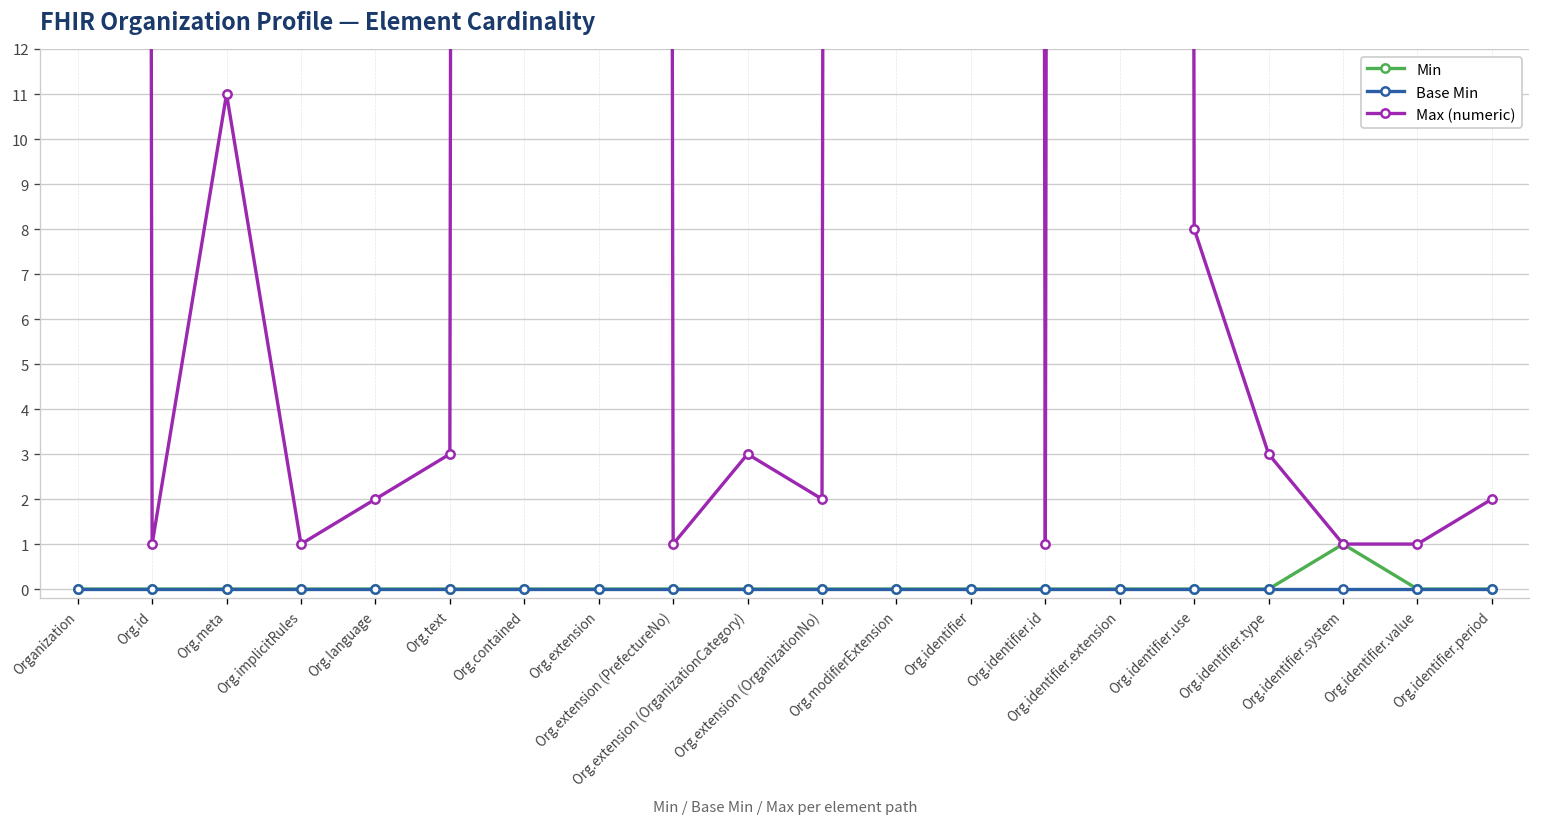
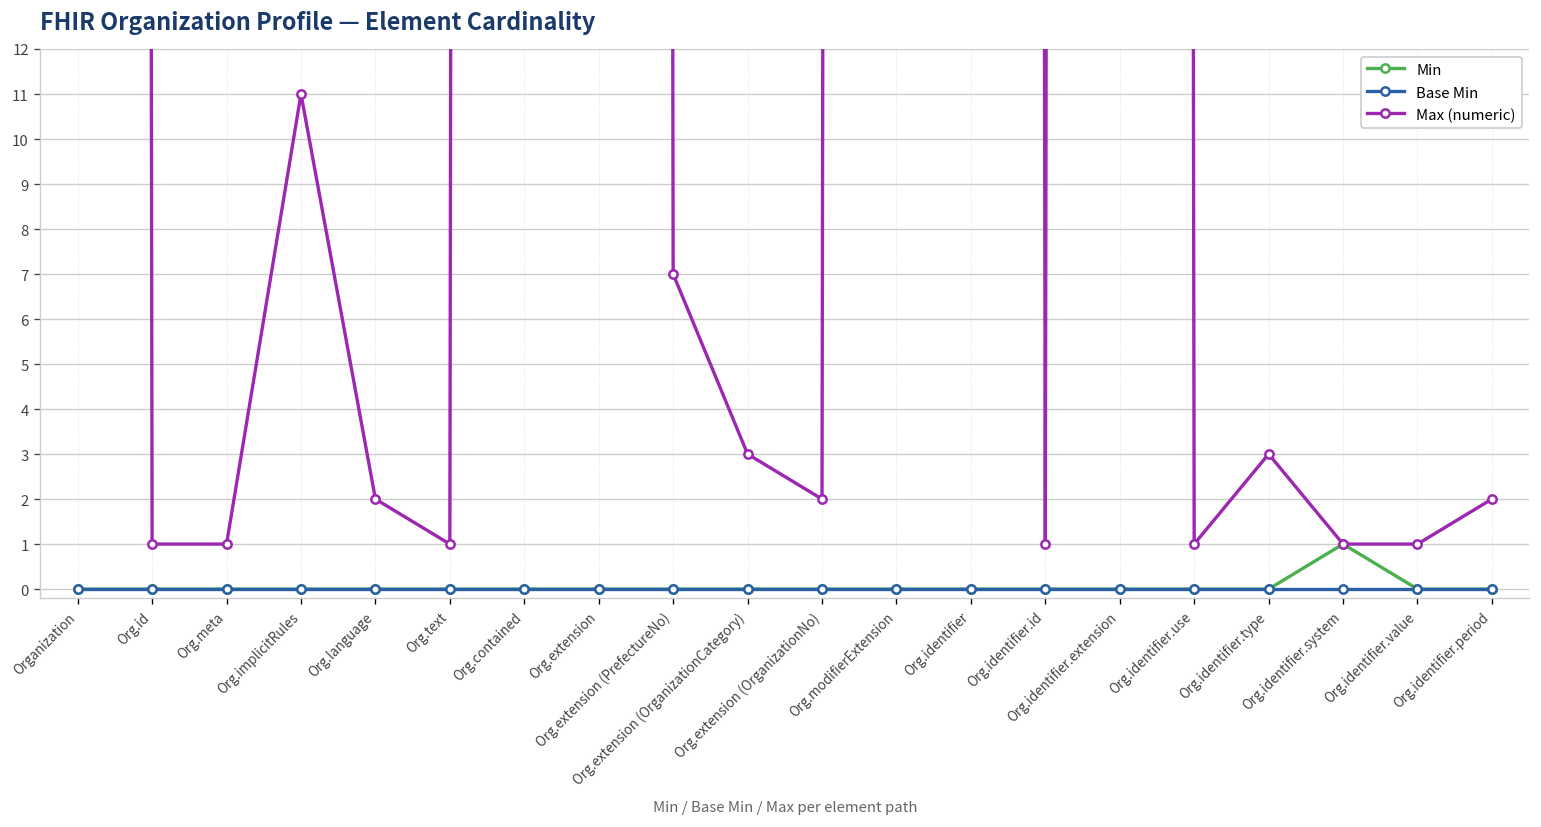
  {
    "Base Min": {
      "Org.identifier.system": 0
    },
    "Max (numeric)": {
      "Org.id": 1,
-     "Org.meta": 11,
-     "Org.implicitRules": 1,
+     "Org.meta": 1,
+     "Org.implicitRules": 11,
      "Org.language": 2,
-     "Org.text": 3,
-     "Org.extension (PrefectureNo)": 1,
+     "Org.text": 1,
+     "Org.extension (PrefectureNo)": 7,
      "Org.extension (OrganizationCategory)": 3,
      "Org.extension (OrganizationNo)": 2,
      "Org.identifier.id": 1,
-     "Org.identifier.use": 8,
+     "Org.identifier.use": 1,
      "Org.identifier.type": 3,
      "Org.identifier.value": 1,
      "Org.identifier.period": 2
    }
  }
